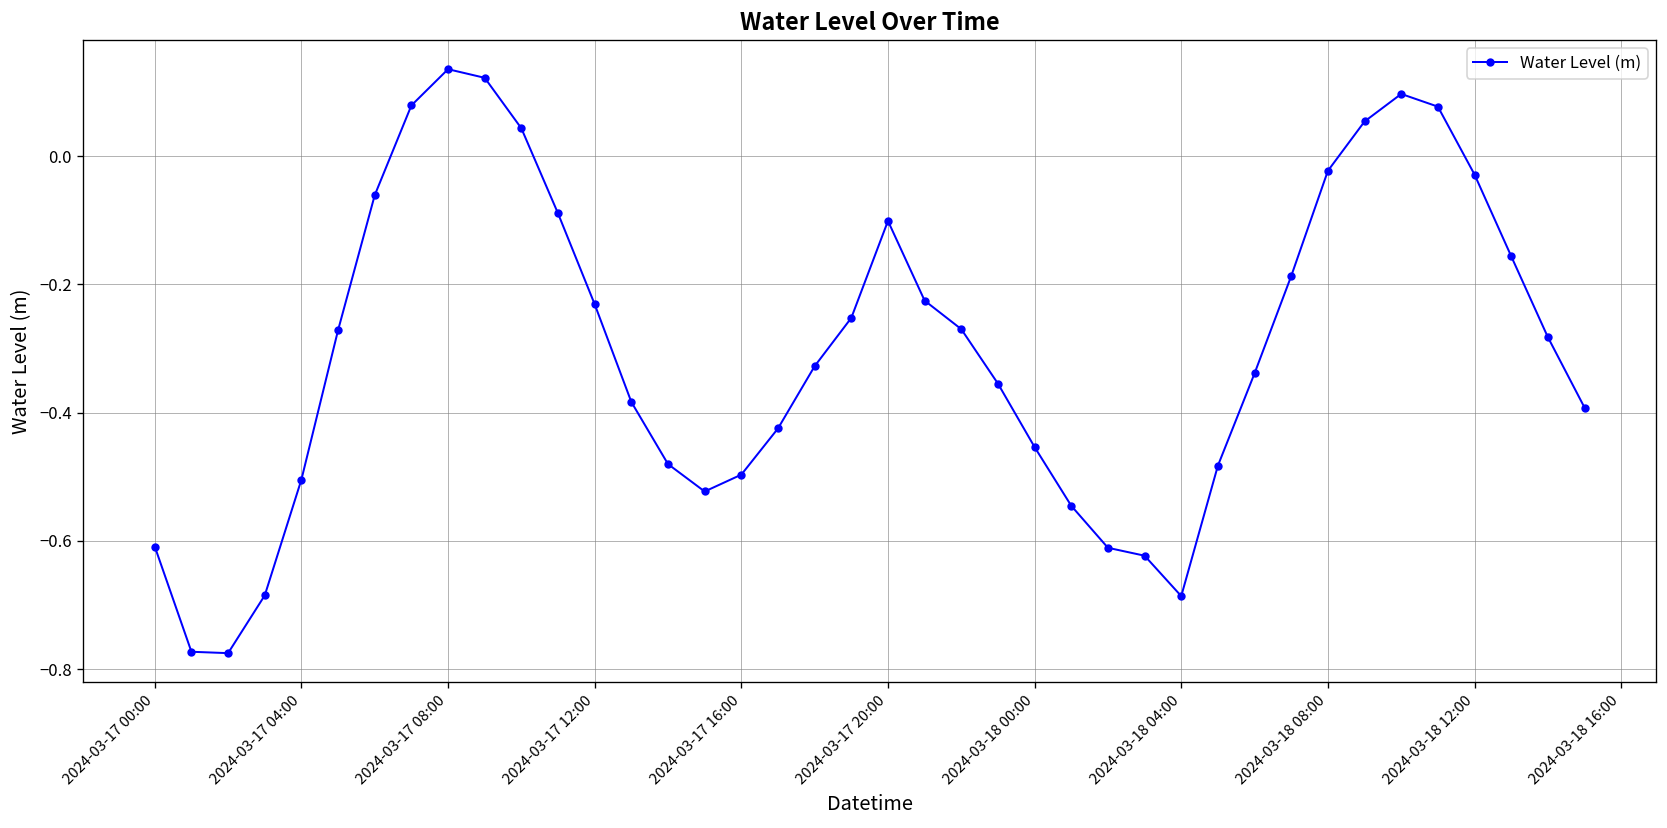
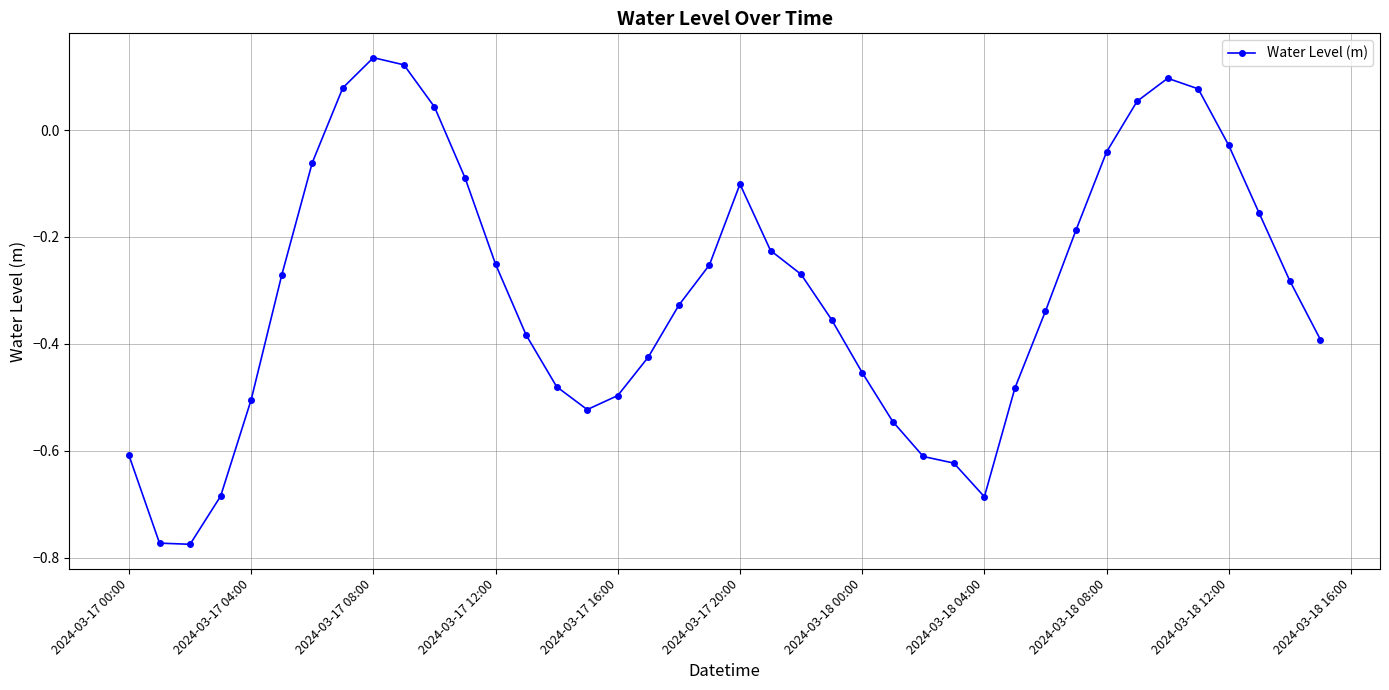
  {
    "2024-03-17 00:00": -0.61,
    "2024-03-17 04:00": -0.50,
    "2024-03-17 08:00": 0.14,
-   "2024-03-17 12:00": -0.23,
+   "2024-03-17 12:00": -0.25,
    "2024-03-17 16:00": -0.50,
    "2024-03-17 20:00": -0.10,
    "2024-03-18 00:00": -0.45,
    "2024-03-18 04:00": -0.69,
-   "2024-03-18 08:00": -0.02,
+   "2024-03-18 08:00": -0.04,
    "2024-03-18 12:00": -0.03
  }
